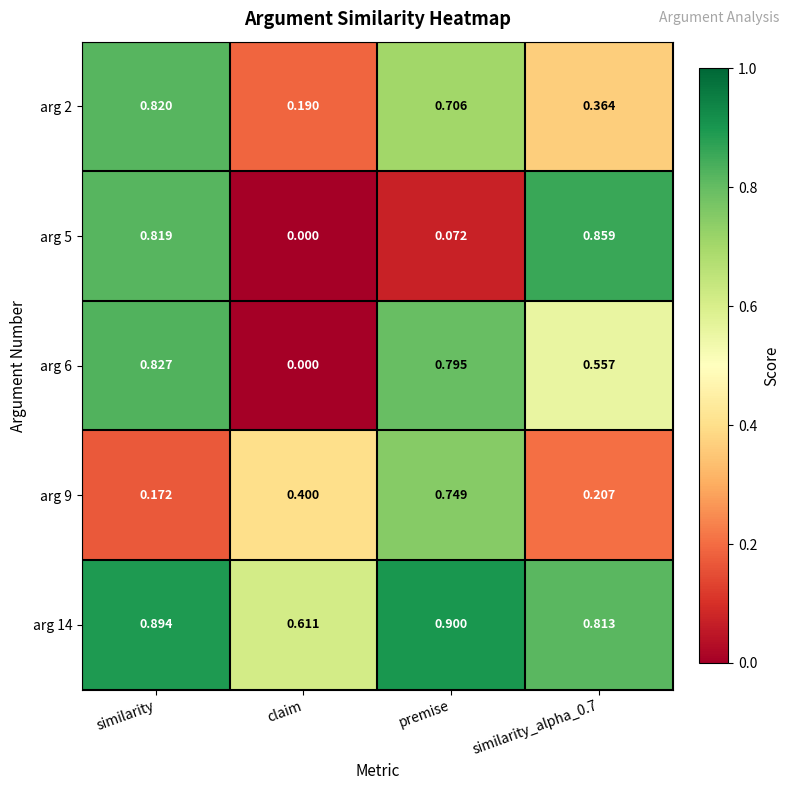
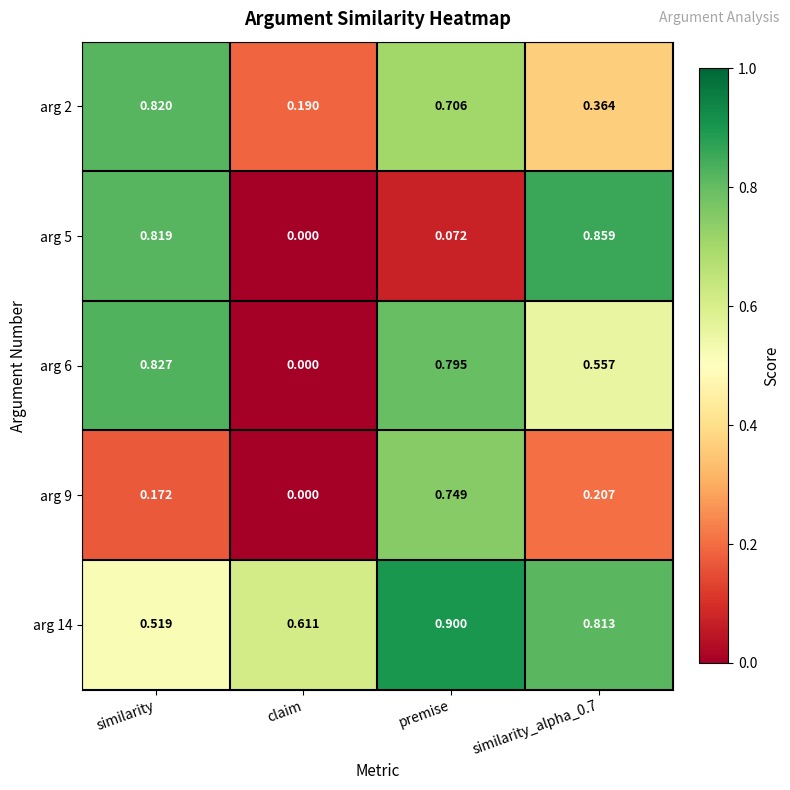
  {
    "arg 2": {
      "similarity": 0.820,
      "claim": 0.190,
      "premise": 0.706,
      "similarity_alpha_0.7": 0.364
    },
    "arg 5": {
      "similarity": 0.819,
      "claim": 0.000,
      "premise": 0.072,
      "similarity_alpha_0.7": 0.859
    },
    "arg 6": {
      "similarity": 0.827,
      "claim": 0.000,
      "premise": 0.795,
      "similarity_alpha_0.7": 0.557
    },
    "arg 9": {
      "similarity": 0.172,
-     "claim": 0.400,
+     "claim": 0.000,
      "premise": 0.749,
      "similarity_alpha_0.7": 0.207
    },
    "arg 14": {
-     "similarity": 0.894,
+     "similarity": 0.519,
      "claim": 0.611,
      "premise": 0.900,
      "similarity_alpha_0.7": 0.813
    }
  }
